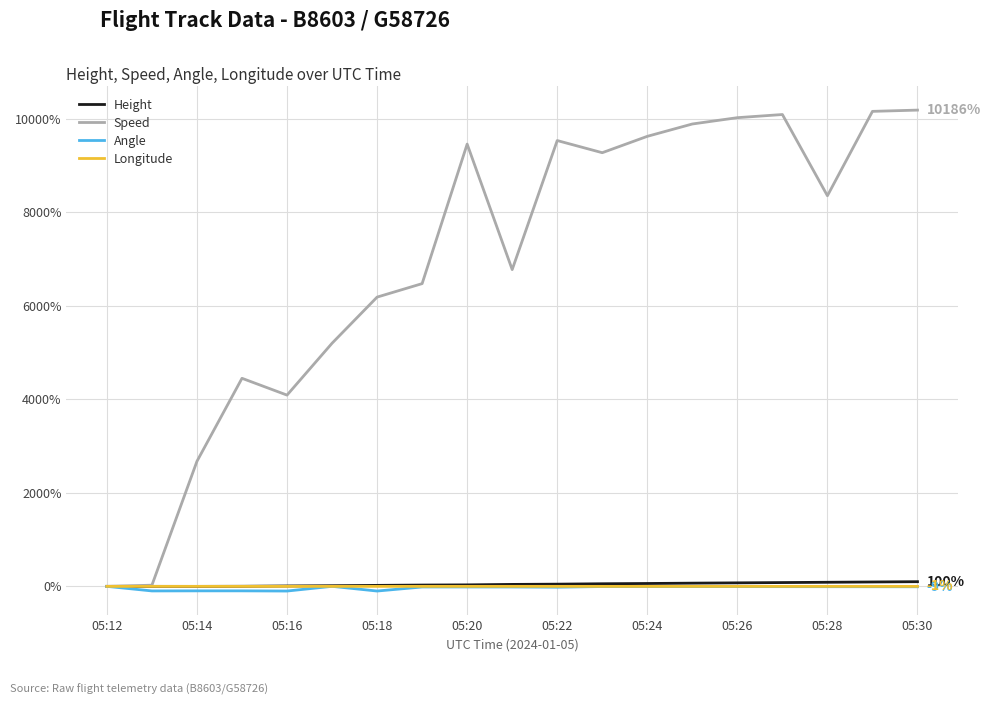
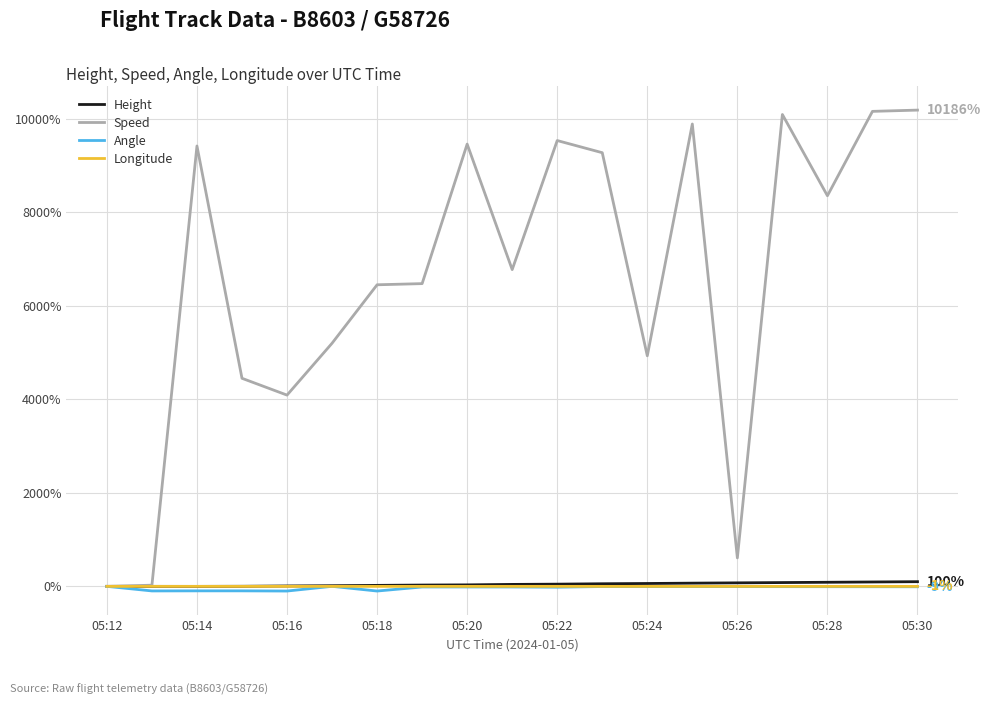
  {
    "Height": {
      "05:24": "100%",
      "05:26": "100%",
      "05:28": "100%"
    },
    "Speed": {
-     "05:14": "2700%",
+     "05:14": "9400%",
      "05:16": "4100%",
-     "05:18": "6200%",
+     "05:18": "6500%",
      "05:20": "9500%",
      "05:22": "9500%",
-     "05:24": "9600%",
-     "05:26": "10000%",
+     "05:24": "4900%",
+     "05:26": "600%",
      "05:28": "8400%"
    },
    "Angle": {
      "05:14": "-100%",
      "05:16": "-100%",
      "05:18": "-100%"
    }
  }
